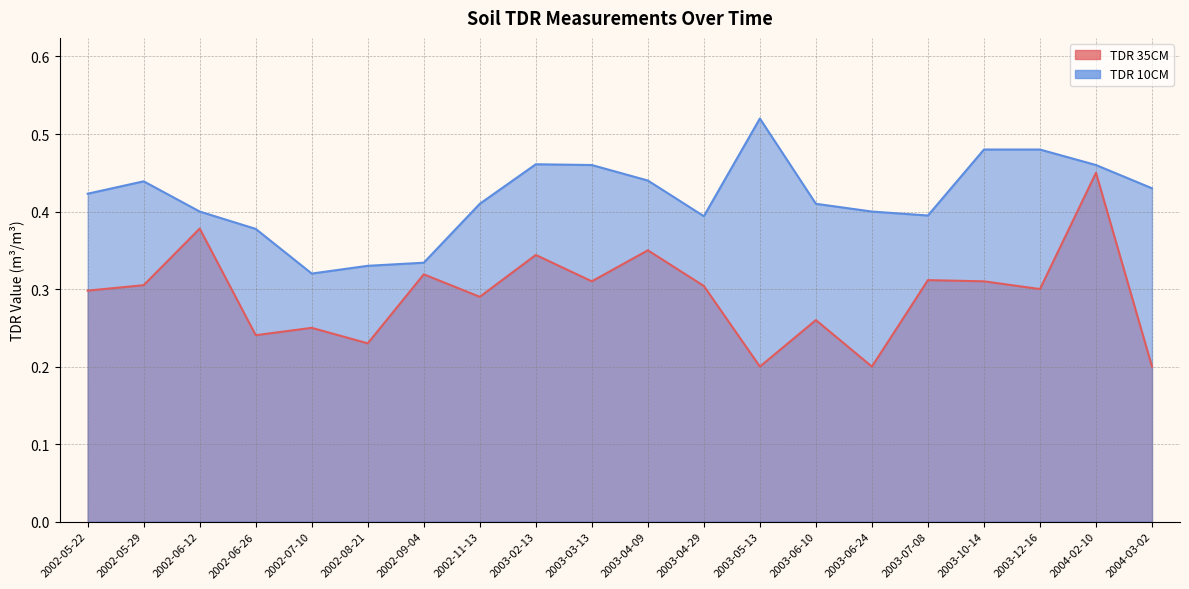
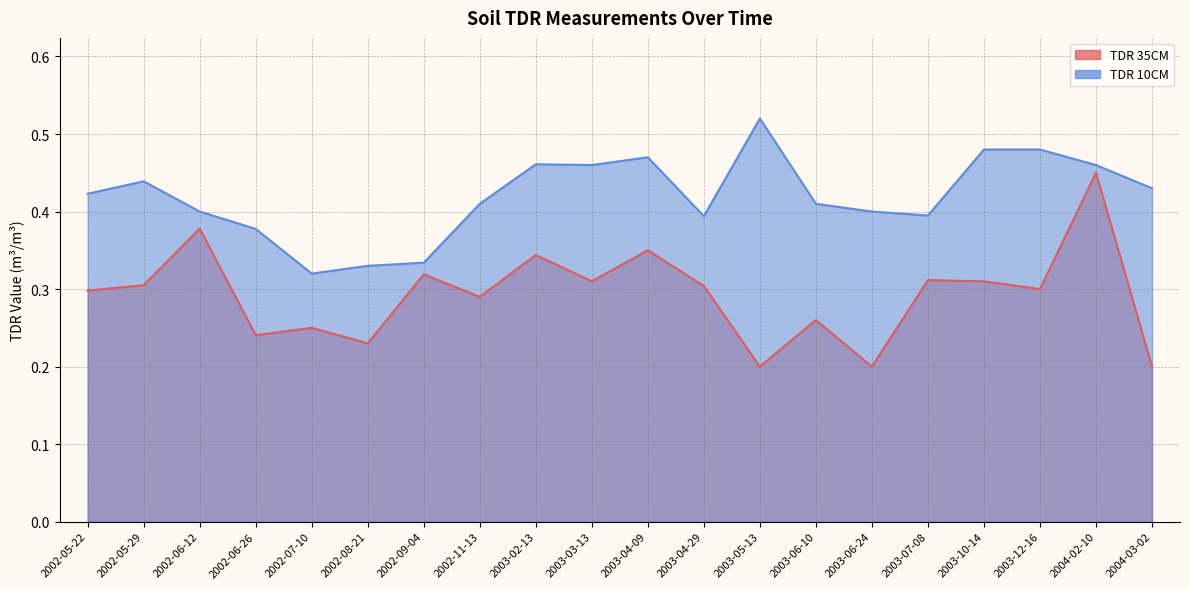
  {
    "TDR 35CM": {
      "2002-05-22": 0.30,
      "2002-05-29": 0.31,
      "2002-06-12": 0.38,
      "2002-06-26": 0.24,
      "2002-07-10": 0.25,
      "2002-08-21": 0.23,
      "2002-09-04": 0.32,
      "2002-11-13": 0.29,
      "2003-02-13": 0.34,
      "2003-03-13": 0.31,
      "2003-04-09": 0.35,
      "2003-04-29": 0.30,
      "2003-05-13": 0.20,
      "2003-06-10": 0.26,
      "2003-06-24": 0.20,
      "2003-07-08": 0.31,
      "2003-10-14": 0.31,
      "2003-12-16": 0.30,
      "2004-02-10": 0.45,
      "2004-03-02": 0.20
    },
    "TDR 10CM": {
      "2002-05-22": 0.42,
      "2002-05-29": 0.44,
      "2002-06-12": 0.40,
      "2002-06-26": 0.38,
      "2002-07-10": 0.32,
      "2002-08-21": 0.33,
      "2002-09-04": 0.33,
      "2002-11-13": 0.41,
      "2003-02-13": 0.46,
      "2003-03-13": 0.46,
-     "2003-04-09": 0.44,
+     "2003-04-09": 0.47,
      "2003-04-29": 0.39,
      "2003-05-13": 0.52,
      "2003-06-10": 0.41,
      "2003-06-24": 0.40,
      "2003-07-08": 0.39,
      "2003-10-14": 0.48,
      "2003-12-16": 0.48,
      "2004-02-10": 0.46,
      "2004-03-02": 0.43
    }
  }
